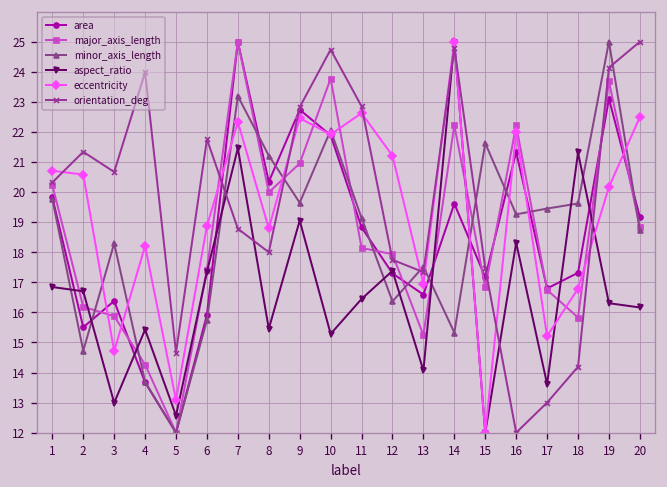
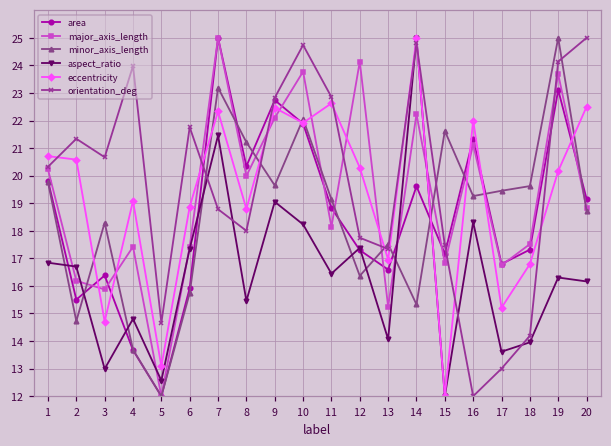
  {
    "major_axis_length": {
      "2": 16.2,
      "3": 15.9,
-     "4": 14.3,
+     "4": 17.4,
      "8": 20.0,
-     "9": 21.0,
+     "9": 22.1,
      "10": 23.8,
      "11": 18.1,
-     "12": 17.9,
+     "12": 24.1,
      "13": 15.2,
      "14": 22.2,
      "15": 16.8,
-     "16": 22.2,
-     "18": 15.8,
+     "16": 21.1,
+     "18": 17.5,
      "19": 23.7
    },
    "aspect_ratio": {
      "1": 16.8,
      "2": 16.7,
      "3": 13.0,
-     "4": 15.4,
+     "4": 14.8,
      "5": 12.6,
      "7": 21.5,
      "8": 15.5,
      "9": 19.1,
-     "10": 15.3,
+     "10": 18.2,
      "11": 16.4,
      "13": 14.1,
      "16": 18.3,
      "17": 13.6,
-     "18": 21.3,
+     "18": 14.0,
      "19": 16.3,
      "20": 16.2
    },
    "eccentricity": {
      "1": 20.7,
      "2": 20.6,
      "3": 14.7,
-     "4": 18.2,
+     "4": 19.1,
      "5": 13.1,
      "6": 18.9,
      "7": 22.3,
      "8": 18.8,
      "9": 22.5,
      "11": 22.6,
-     "12": 21.2,
+     "12": 20.3,
      "13": 17.0,
      "16": 22.0,
      "17": 15.2,
      "18": 16.8,
      "19": 20.2,
      "20": 22.5
    }
  }
